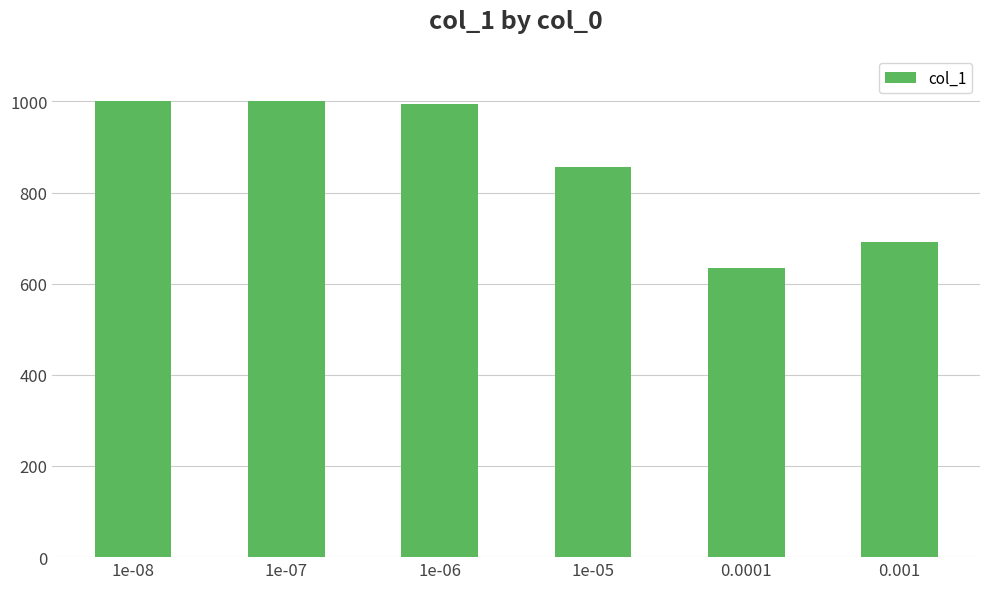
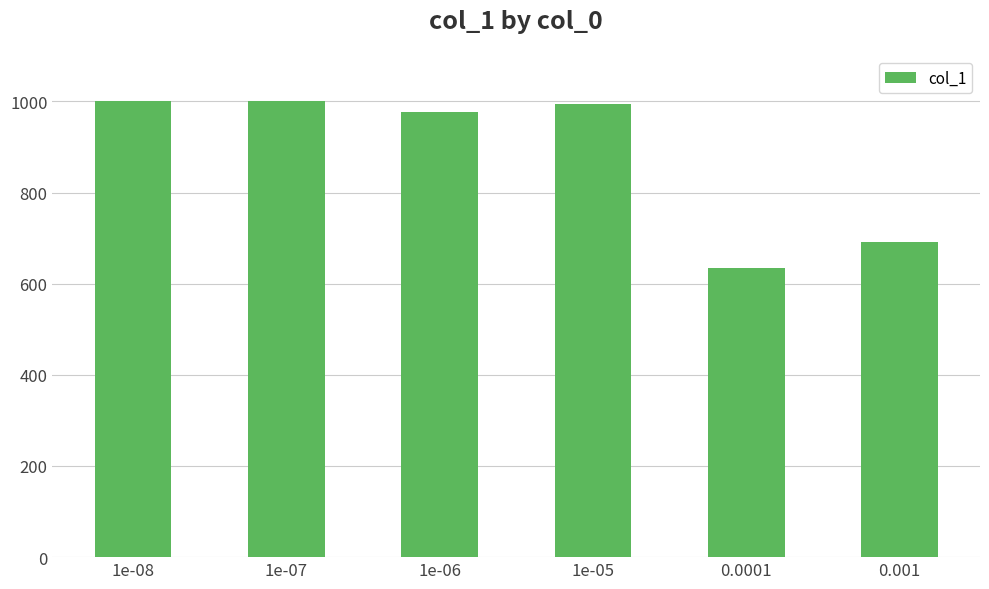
  {
    "1e-08": 1000,
    "1e-07": 1000,
-   "1e-06": 1000,
-   "1e-05": 860,
+   "1e-06": 980,
+   "1e-05": 990,
    "0.0001": 640,
    "0.001": 690
  }
